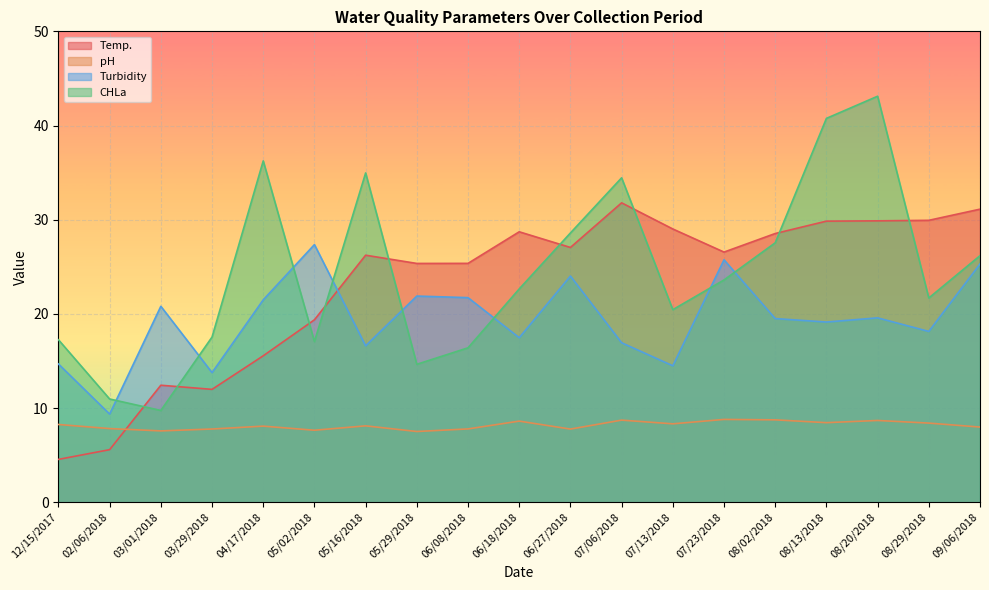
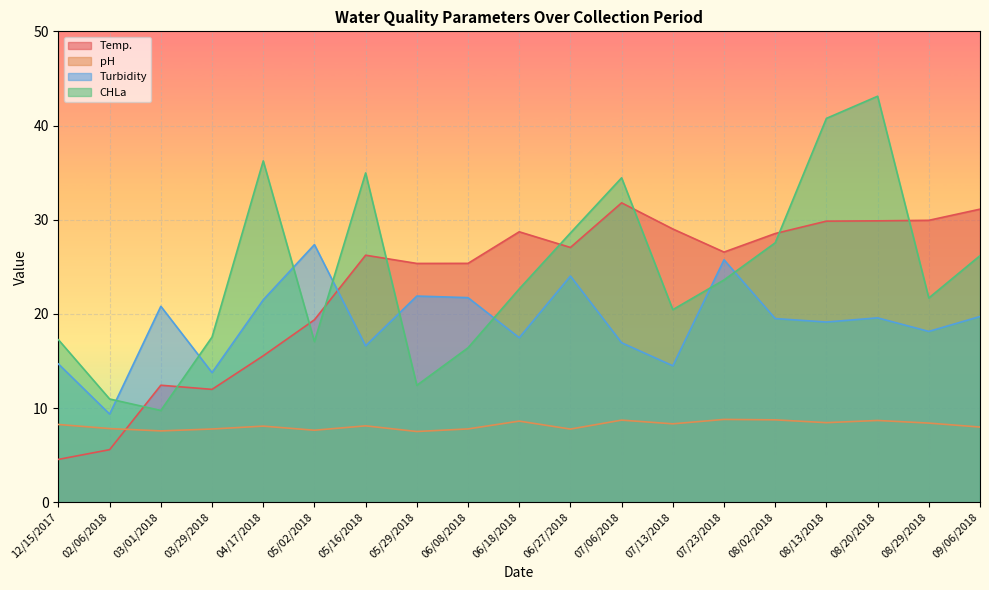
  {
    "Turbidity": {
      "12/15/2017": 15,
      "02/06/2018": 9,
      "03/01/2018": 21,
      "03/29/2018": 14,
      "04/17/2018": 21,
      "05/02/2018": 27,
      "05/16/2018": 17,
      "05/29/2018": 22,
      "06/08/2018": 22,
      "06/18/2018": 17,
      "06/27/2018": 24,
      "07/06/2018": 17,
      "07/13/2018": 14,
      "07/23/2018": 26,
      "08/02/2018": 19,
      "08/13/2018": 19,
      "08/20/2018": 20,
      "08/29/2018": 18,
-     "09/06/2018": 25
+     "09/06/2018": 20
    },
    "CHLa": {
      "12/15/2017": 17,
      "02/06/2018": 11,
      "03/01/2018": 10,
      "03/29/2018": 18,
      "04/17/2018": 36,
      "05/02/2018": 17,
      "05/16/2018": 35,
-     "05/29/2018": 15,
+     "05/29/2018": 12,
      "06/08/2018": 16,
      "06/18/2018": 23,
      "06/27/2018": 29,
      "07/06/2018": 34,
      "07/13/2018": 20,
      "07/23/2018": 24,
      "08/02/2018": 28,
      "08/13/2018": 41,
      "08/20/2018": 43,
      "08/29/2018": 22,
      "09/06/2018": 26
    }
  }
